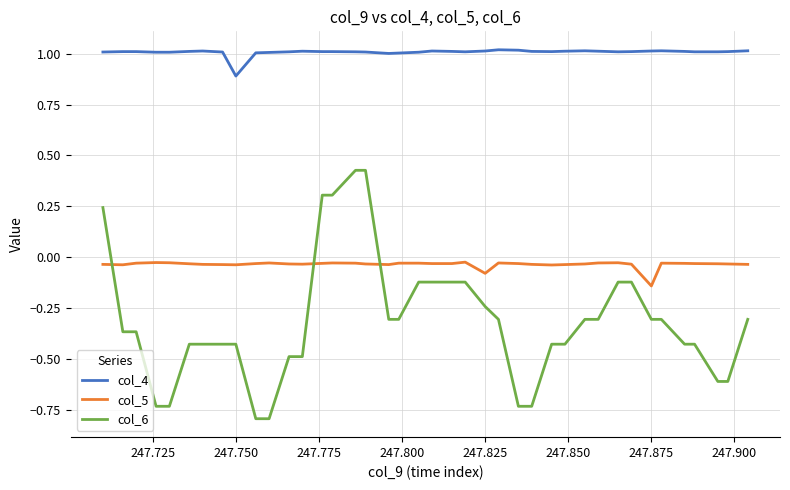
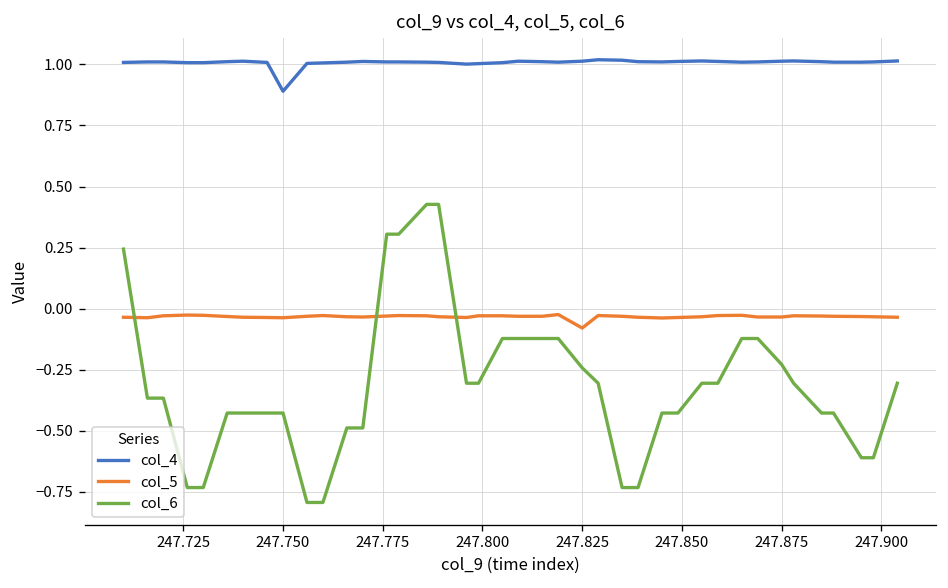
  {
    "col_4": {
      "247.750": 0.89,
      "247.825": 1.01,
      "247.875": 1.01
    },
    "col_5": {
      "247.750": -0.04,
      "247.825": -0.08,
-     "247.875": -0.14
+     "247.875": -0.03
    },
    "col_6": {
      "247.750": -0.43,
      "247.825": -0.24,
-     "247.875": -0.31
+     "247.875": -0.23
    }
  }
